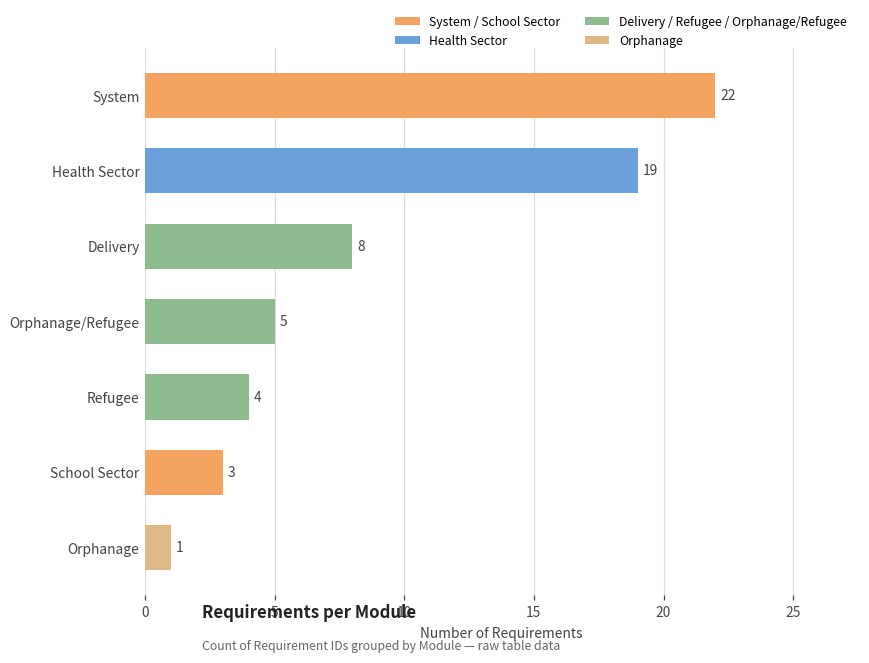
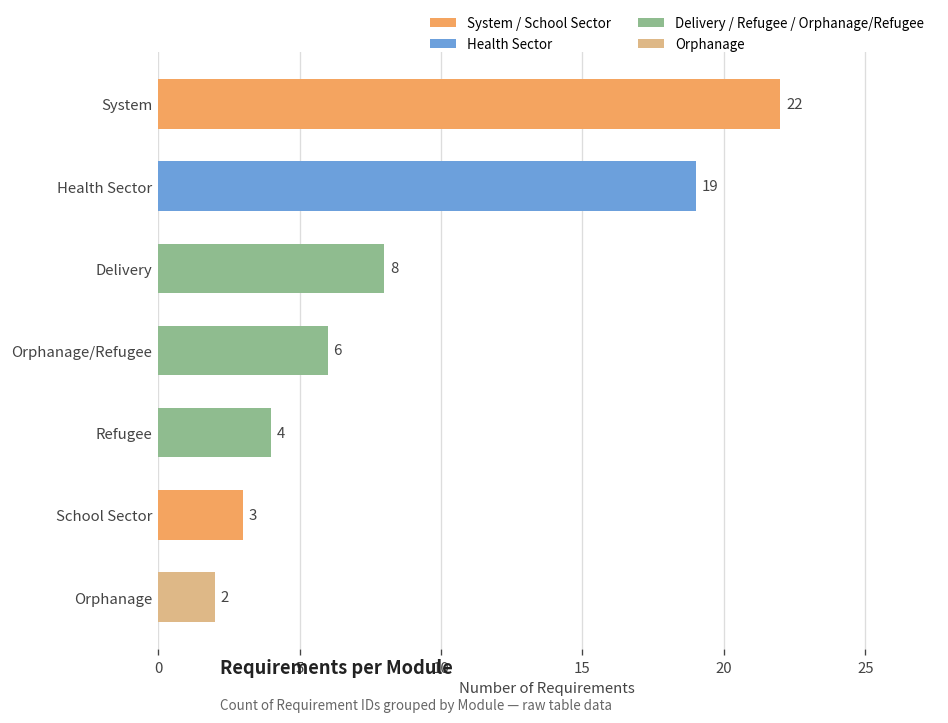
  {
    "System": 22,
    "Health Sector": 19,
    "Delivery": 8,
-   "Orphanage/Refugee": 5,
+   "Orphanage/Refugee": 6,
    "Refugee": 4,
    "School Sector": 3,
-   "Orphanage": 1
+   "Orphanage": 2
  }
